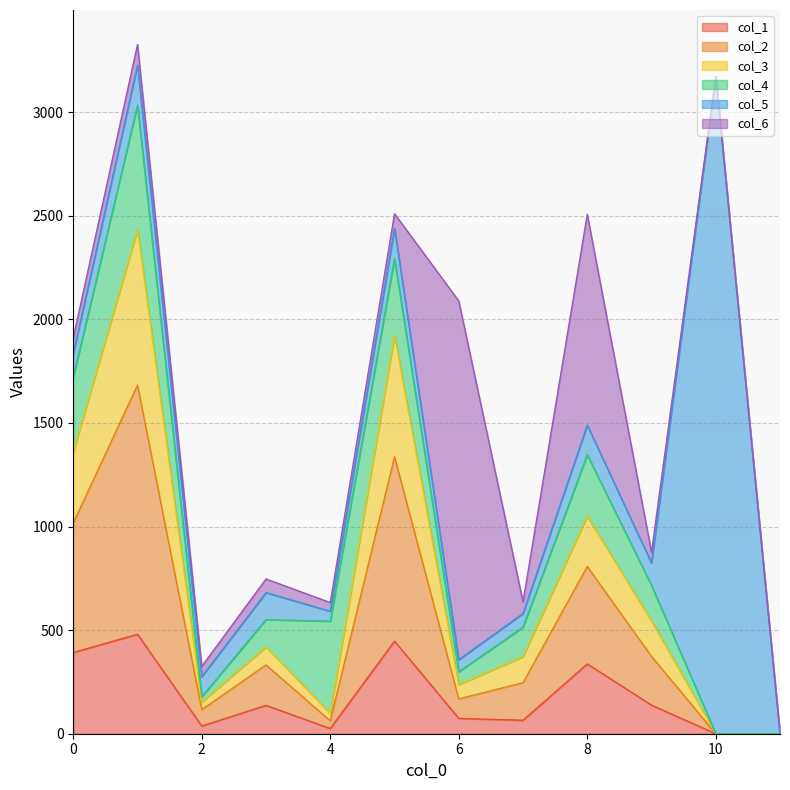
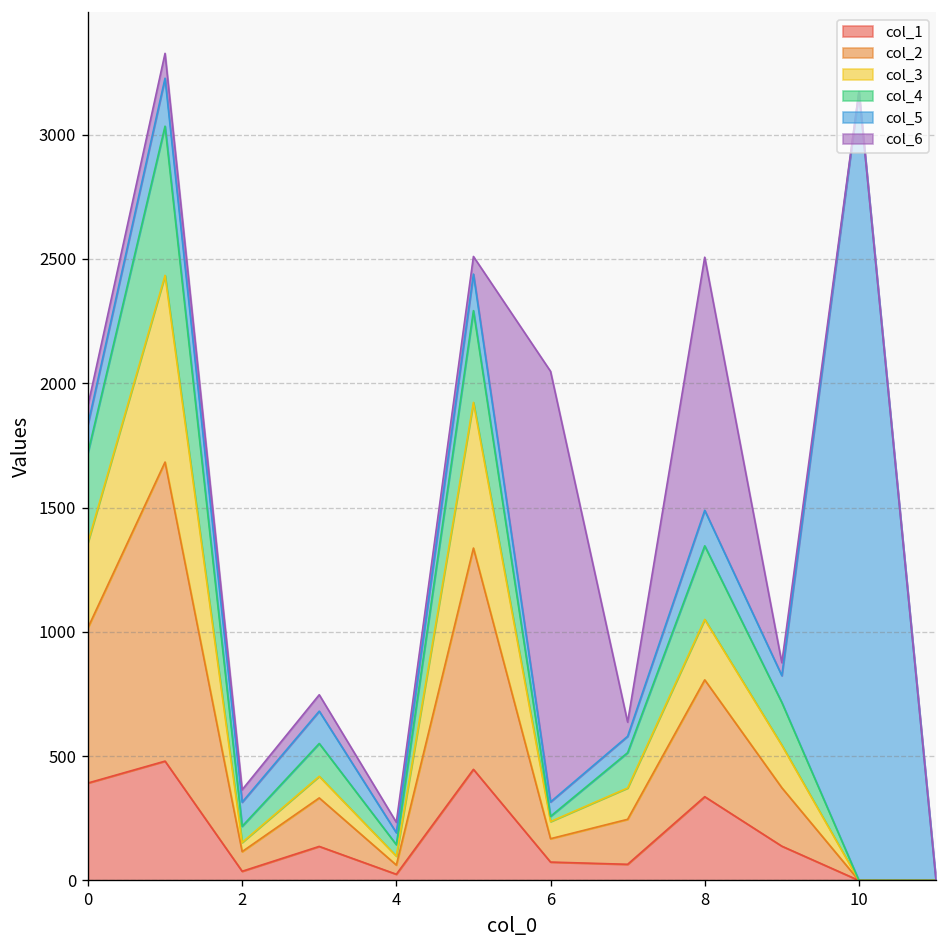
  {
    "col_4": {
      "0": 360,
-     "2": 30,
-     "4": 450,
-     "6": 60,
+     "2": 70,
+     "4": 50,
+     "6": 20,
      "8": 300
    },
    "col_5": {
      "0": 110,
      "2": 100,
      "4": 50,
      "6": 60,
      "8": 140
    },
    "col_6": {
      "0": 80,
      "2": 50,
      "4": 40,
      "6": 1730,
      "8": 1020
    }
  }
